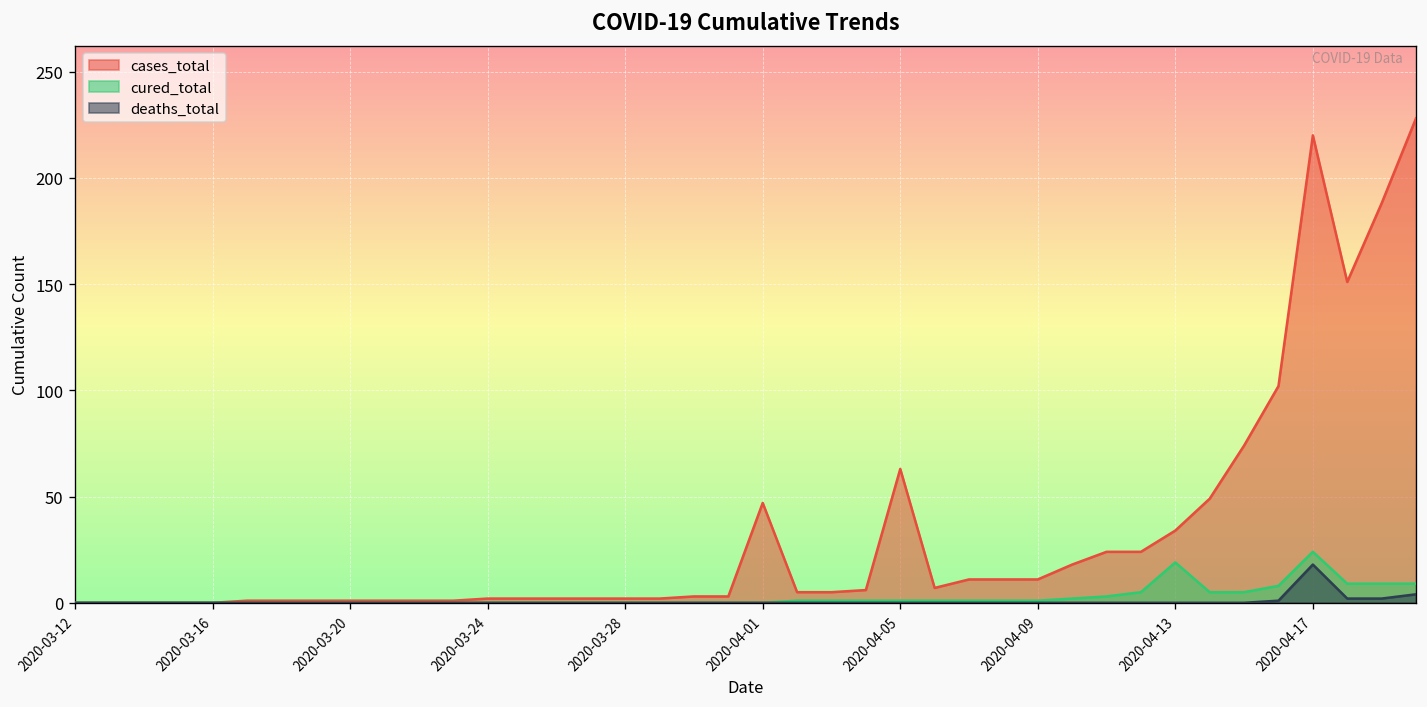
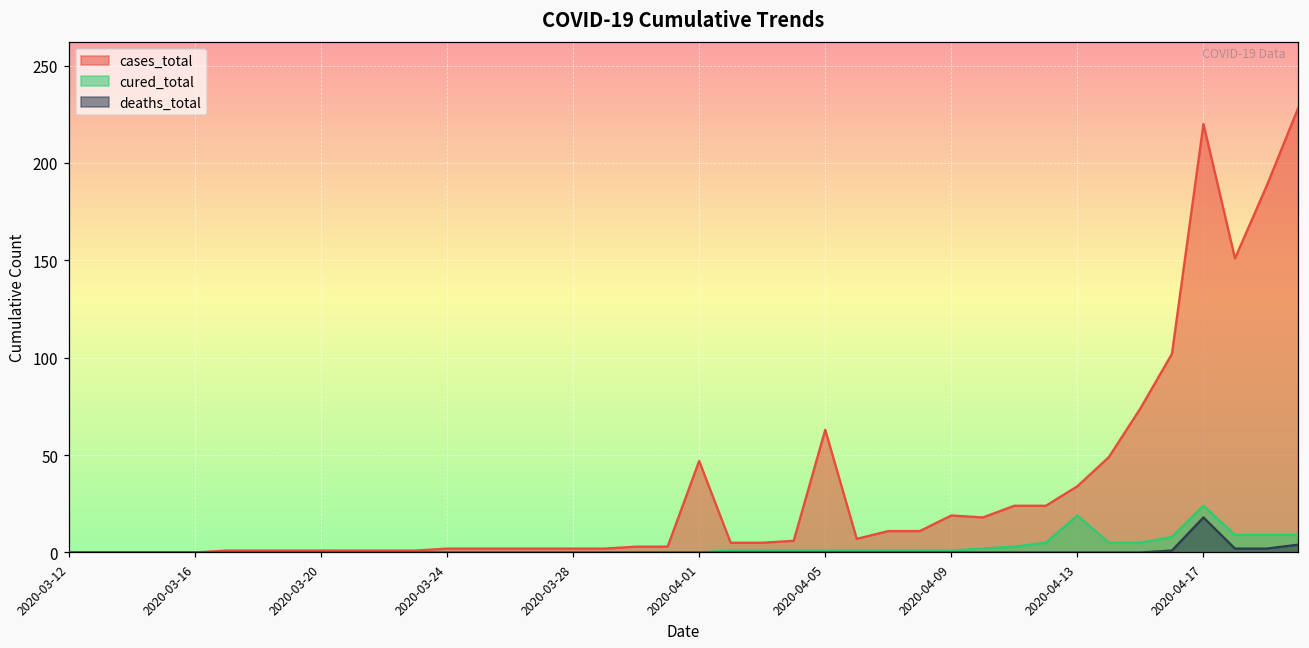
  {
    "cases_total": {
      "2020-03-24": 2,
      "2020-03-28": 2,
      "2020-04-01": 47,
      "2020-04-05": 63,
-     "2020-04-09": 11,
+     "2020-04-09": 19,
      "2020-04-13": 34,
      "2020-04-17": 220
    },
    "cured_total": {
      "2020-04-13": 19,
      "2020-04-17": 24
    },
    "deaths_total": {
      "2020-04-13": 0,
      "2020-04-17": 18
    }
  }
